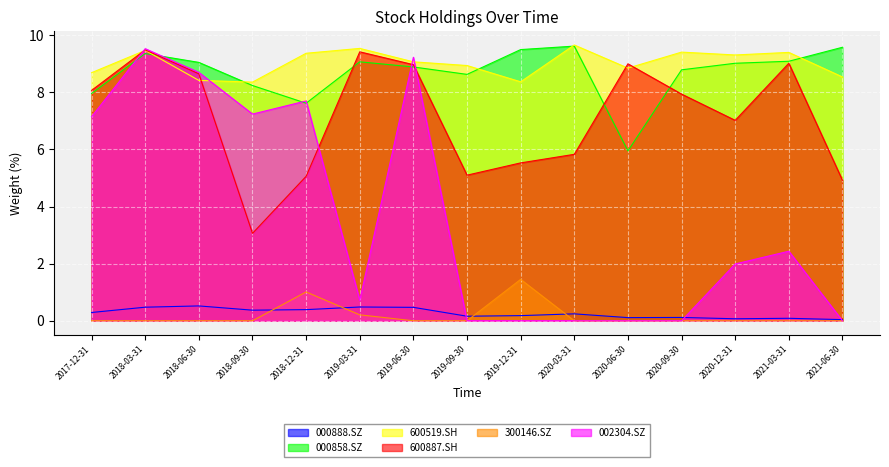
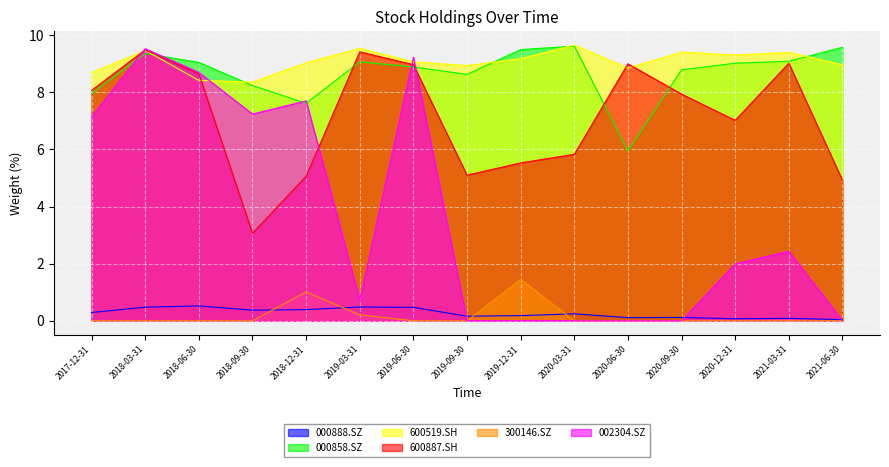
  {
    "000888.SZ": {
      "2017-12-31": 0.3,
      "2018-03-31": 0.5,
      "2018-06-30": 0.5,
      "2018-09-30": 0.4,
      "2018-12-31": 0.4,
      "2019-03-31": 0.5,
      "2019-06-30": 0.5,
      "2019-09-30": 0.2,
      "2019-12-31": 0.2,
      "2020-03-31": 0.2,
      "2020-06-30": 0.1,
      "2020-09-30": 0.1
    },
    "000858.SZ": {
      "2017-12-31": 8.0,
      "2018-03-31": 9.4,
      "2018-06-30": 9.1,
      "2018-09-30": 8.2,
      "2019-03-31": 9.1,
      "2019-09-30": 8.6,
      "2019-12-31": 9.5,
      "2020-06-30": 6.0,
      "2020-09-30": 8.8,
      "2020-12-31": 9.0,
      "2021-06-30": 9.6
    },
    "600519.SH": {
      "2017-12-31": 8.7,
      "2018-06-30": 8.4,
      "2018-09-30": 8.4,
-     "2018-12-31": 9.4,
+     "2018-12-31": 9.0,
      "2019-03-31": 9.5,
      "2019-06-30": 9.1,
      "2019-09-30": 8.9,
-     "2019-12-31": 8.4,
+     "2019-12-31": 9.2,
      "2020-06-30": 8.9,
      "2020-09-30": 9.4,
      "2020-12-31": 9.3,
      "2021-03-31": 9.4,
-     "2021-06-30": 8.5
+     "2021-06-30": 9.0
    },
    "600887.SH": {
      "2017-12-31": 8.1,
      "2018-09-30": 3.1,
      "2018-12-31": 5.1,
      "2019-03-31": 9.4,
      "2019-09-30": 5.1,
      "2019-12-31": 5.5,
      "2020-03-31": 5.8,
      "2020-06-30": 9.0,
      "2020-09-30": 7.9,
      "2020-12-31": 7.0,
      "2021-06-30": 4.9
    },
    "300146.SZ": {
      "2017-12-31": 0.0,
      "2018-03-31": 0.0,
      "2018-06-30": 0.0,
      "2018-09-30": 0.0,
      "2018-12-31": 1.0,
      "2019-03-31": 0.2,
      "2019-06-30": 0.0,
      "2019-12-31": 1.5
    },
    "002304.SZ": {
      "2017-12-31": 7.2,
      "2018-09-30": 7.2,
      "2019-03-31": 0.7,
      "2019-06-30": 9.2,
      "2019-12-31": 0.0,
      "2020-12-31": 2.0,
      "2021-03-31": 2.4
    }
  }
